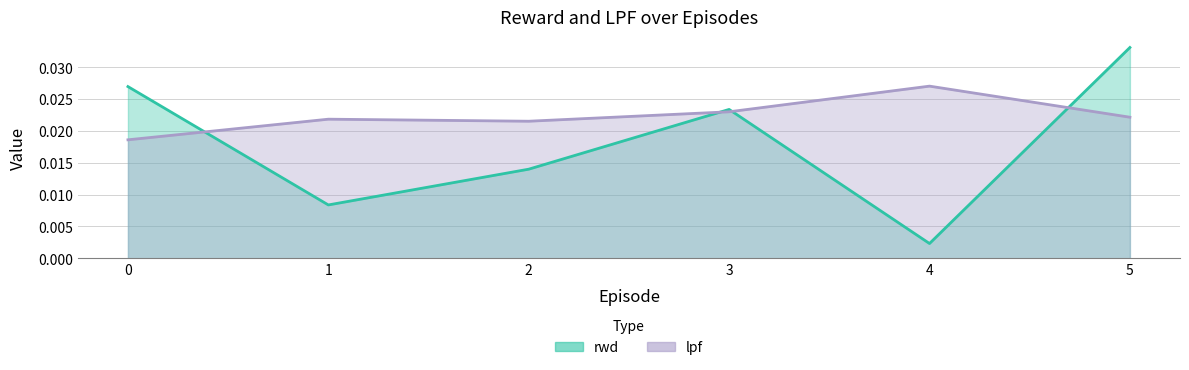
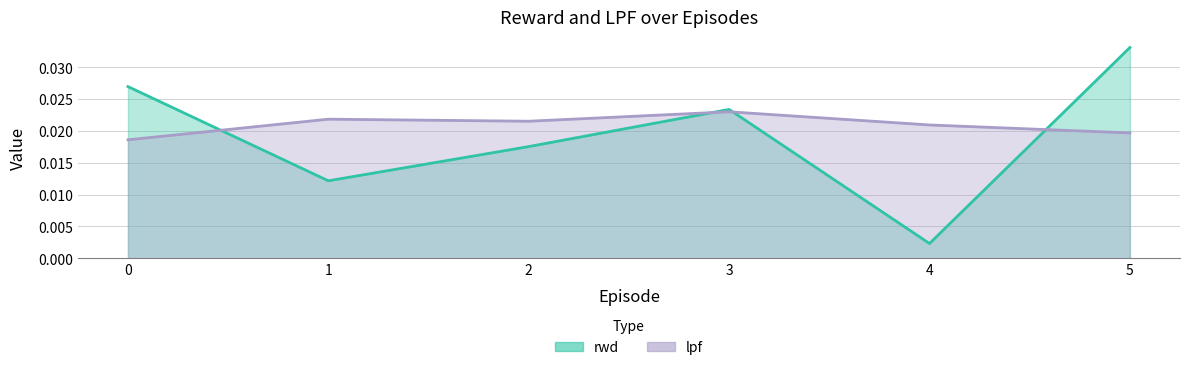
  {
    "rwd": {
      "0": 0.027,
-     "1": 0.008,
-     "2": 0.014,
+     "1": 0.012,
+     "2": 0.018,
      "4": 0.002,
      "5": 0.033
    },
    "lpf": {
      "0": 0.019,
      "1": 0.022,
      "2": 0.022,
-     "4": 0.027,
-     "5": 0.022
+     "4": 0.021,
+     "5": 0.020
    }
  }
